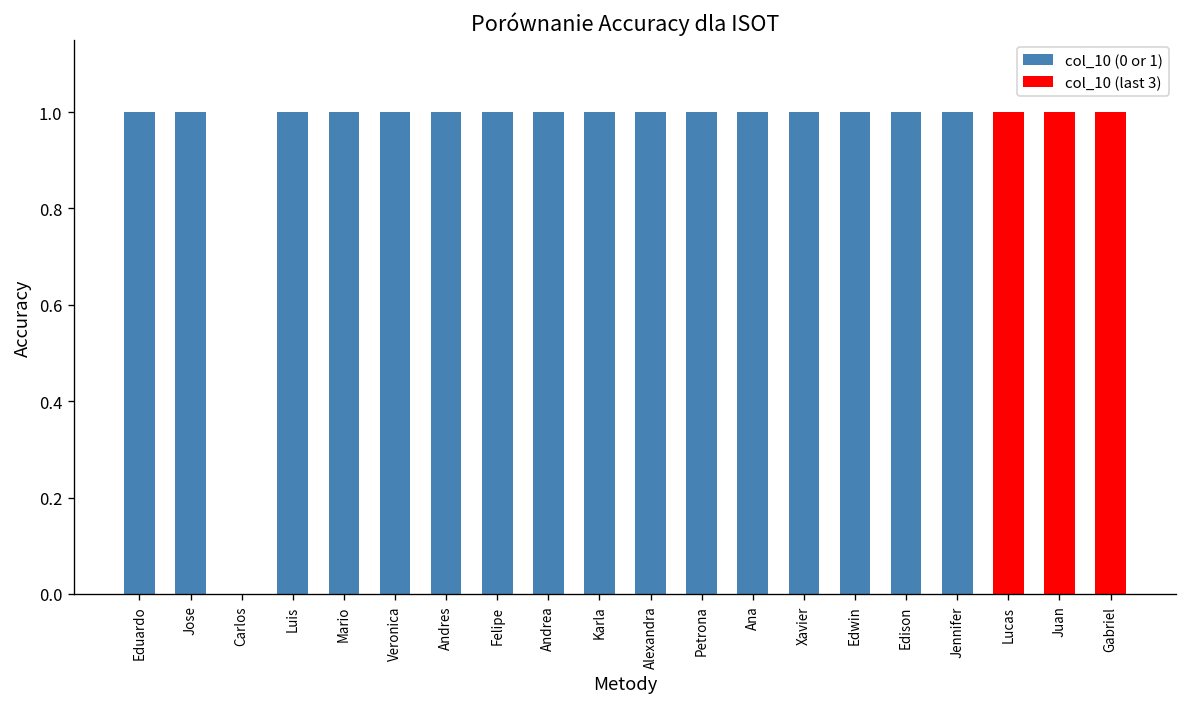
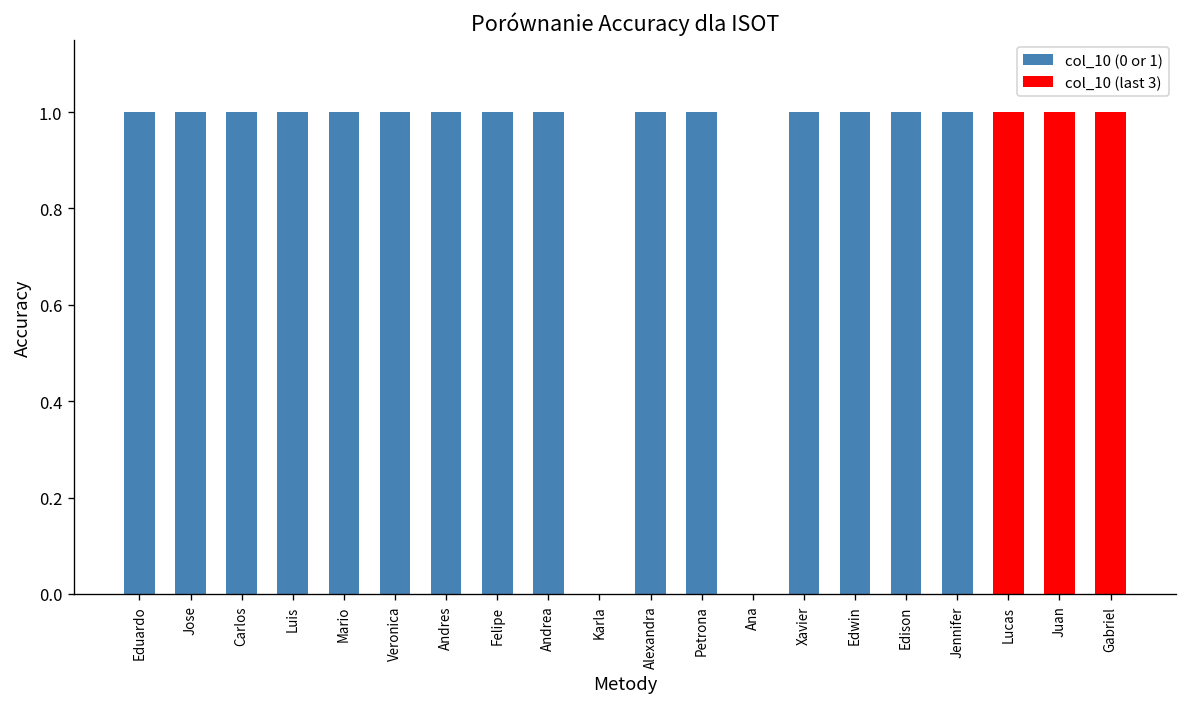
  {
    "Eduardo": 1,
    "Jose": 1,
-   "Carlos": 0,
+   "Carlos": 1,
    "Luis": 1,
    "Mario": 1,
    "Veronica": 1,
    "Andres": 1,
    "Felipe": 1,
    "Andrea": 1,
-   "Karla": 1,
+   "Karla": 0,
    "Alexandra": 1,
    "Petrona": 1,
-   "Ana": 1,
+   "Ana": 0,
    "Xavier": 1,
    "Edwin": 1,
    "Edison": 1,
    "Jennifer": 1,
    "Lucas": 1,
    "Juan": 1,
    "Gabriel": 1
  }
